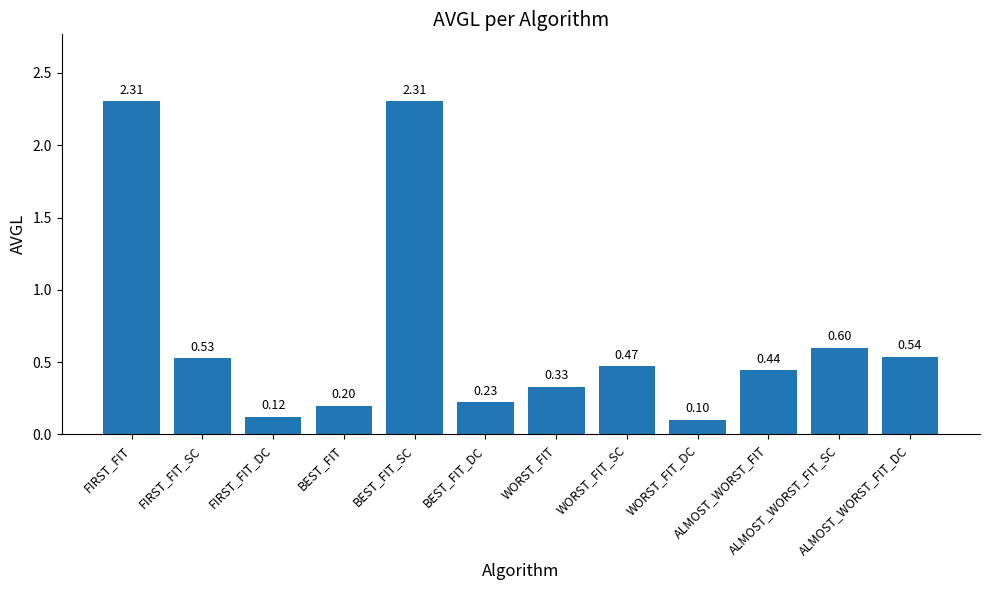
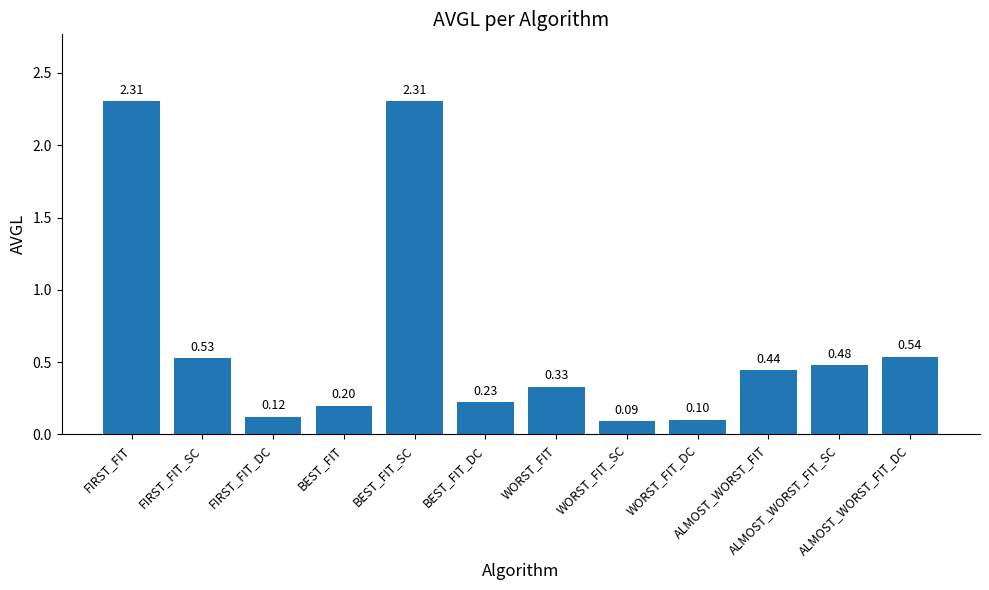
  {
    "FIRST_FIT": 2.31,
    "FIRST_FIT_SC": 0.53,
    "FIRST_FIT_DC": 0.12,
    "BEST_FIT": 0.20,
    "BEST_FIT_SC": 2.31,
    "BEST_FIT_DC": 0.23,
    "WORST_FIT": 0.33,
-   "WORST_FIT_SC": 0.47,
+   "WORST_FIT_SC": 0.09,
    "WORST_FIT_DC": 0.10,
    "ALMOST_WORST_FIT": 0.44,
-   "ALMOST_WORST_FIT_SC": 0.60,
+   "ALMOST_WORST_FIT_SC": 0.48,
    "ALMOST_WORST_FIT_DC": 0.54
  }
